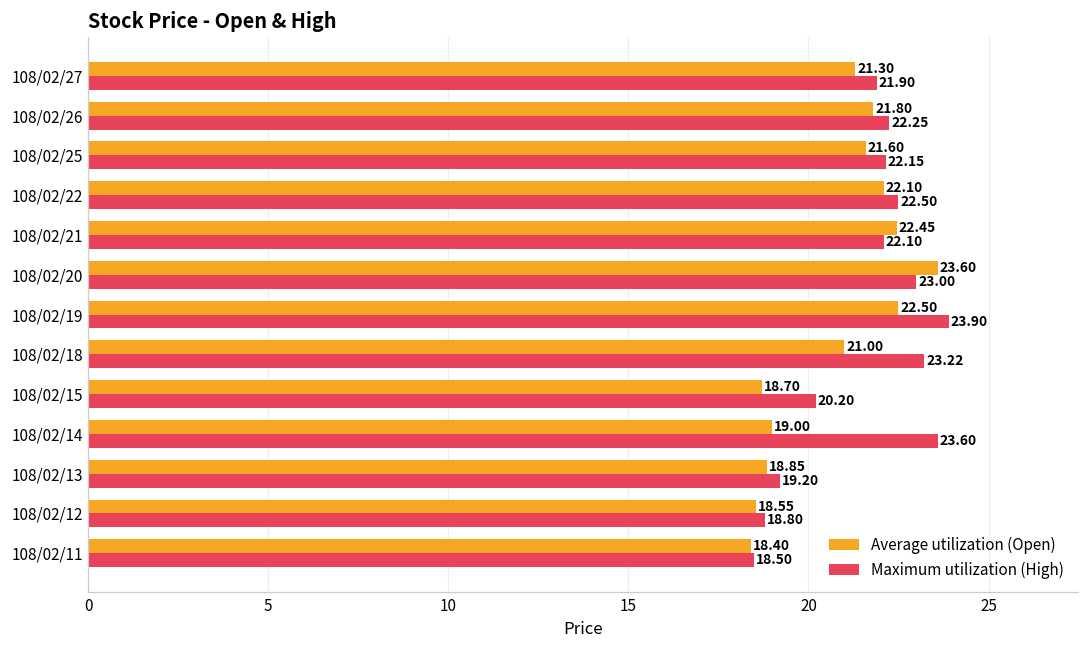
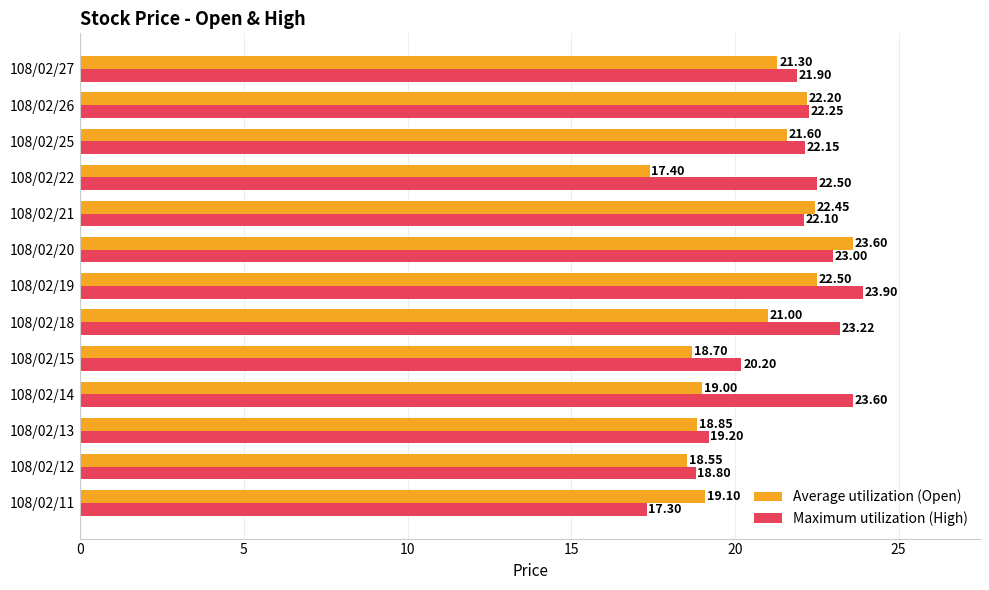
  {
    "Average utilization (Open)": {
      "108/02/27": 21.30,
-     "108/02/26": 21.80,
+     "108/02/26": 22.20,
      "108/02/25": 21.60,
-     "108/02/22": 22.10,
+     "108/02/22": 17.40,
      "108/02/21": 22.45,
      "108/02/20": 23.60,
      "108/02/19": 22.50,
      "108/02/18": 21.00,
      "108/02/15": 18.70,
      "108/02/14": 19.00,
      "108/02/13": 18.85,
      "108/02/12": 18.55,
-     "108/02/11": 18.40
+     "108/02/11": 19.10
    },
    "Maximum utilization (High)": {
      "108/02/27": 21.90,
      "108/02/26": 22.25,
      "108/02/25": 22.15,
      "108/02/22": 22.50,
      "108/02/21": 22.10,
      "108/02/20": 23.00,
      "108/02/19": 23.90,
      "108/02/18": 23.22,
      "108/02/15": 20.20,
      "108/02/14": 23.60,
      "108/02/13": 19.20,
      "108/02/12": 18.80,
-     "108/02/11": 18.50
+     "108/02/11": 17.30
    }
  }
